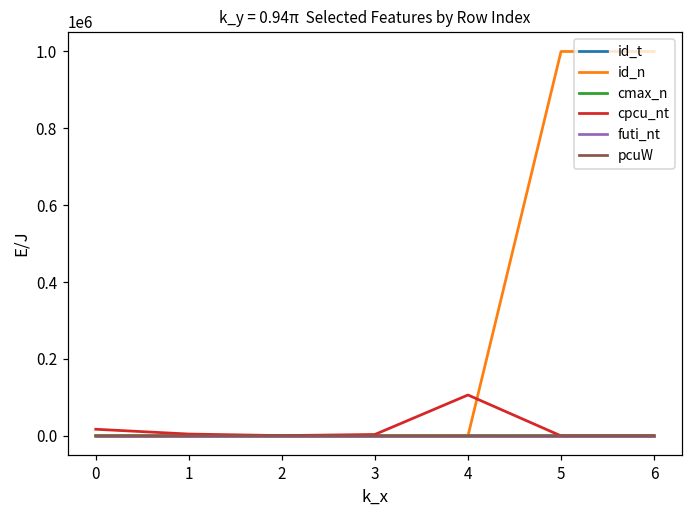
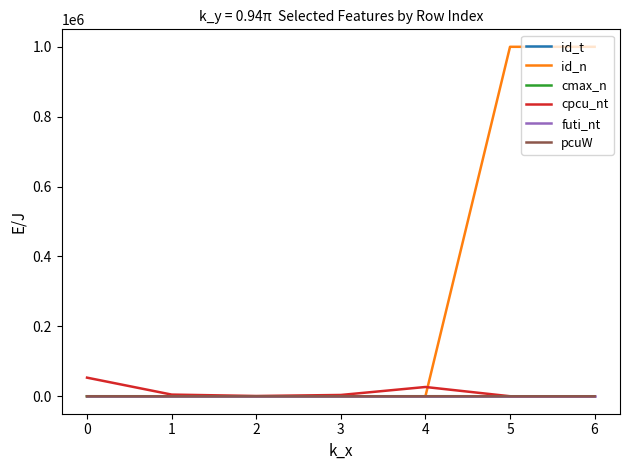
  {
    "id_n": {
      "5": 1000000
    },
    "cpcu_nt": {
-     "0": 20000,
-     "4": 110000
+     "0": 50000,
+     "4": 30000
    }
  }
